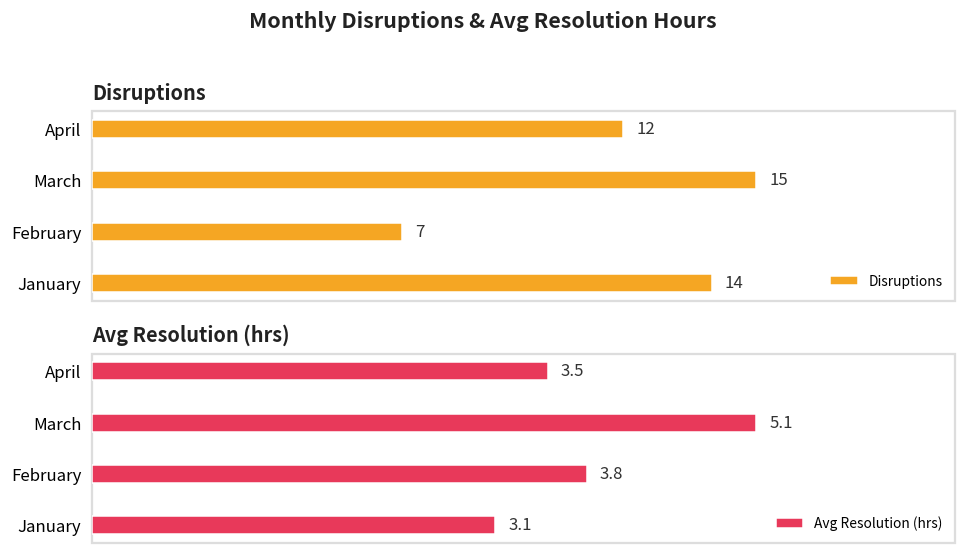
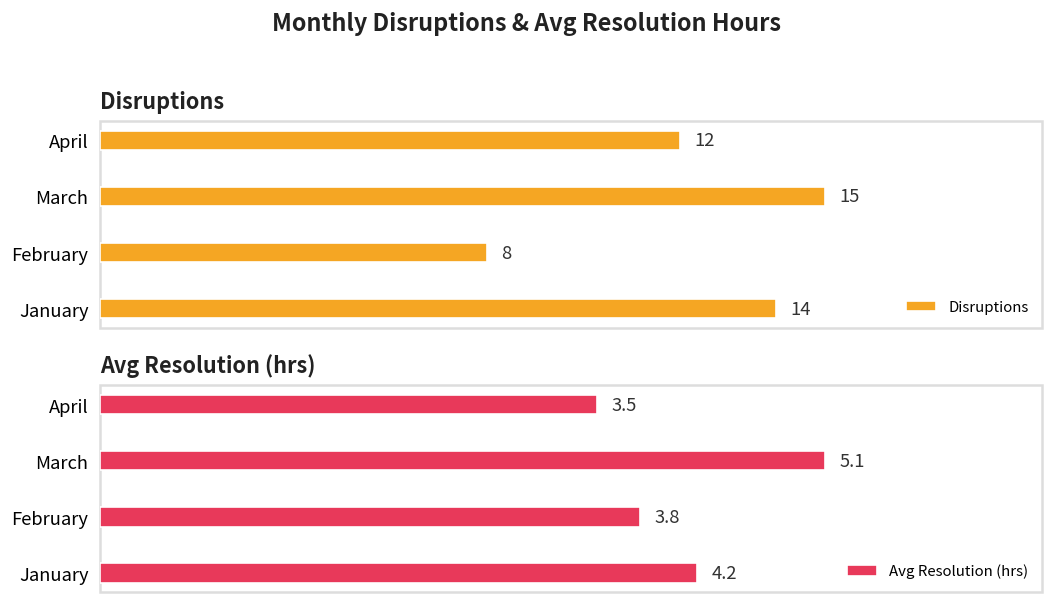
  {
    "Disruptions": {
      "April": 12,
      "March": 15,
-     "February": 7,
+     "February": 8,
      "January": 14
    },
    "Avg Resolution (hrs)": {
      "April": 3.5,
      "March": 5.1,
      "February": 3.8,
-     "January": 3.1
+     "January": 4.2
    }
  }
